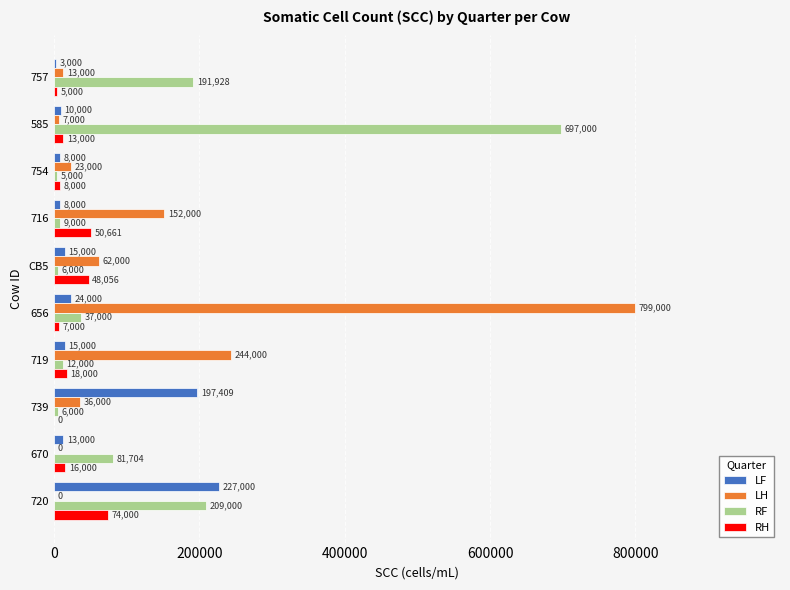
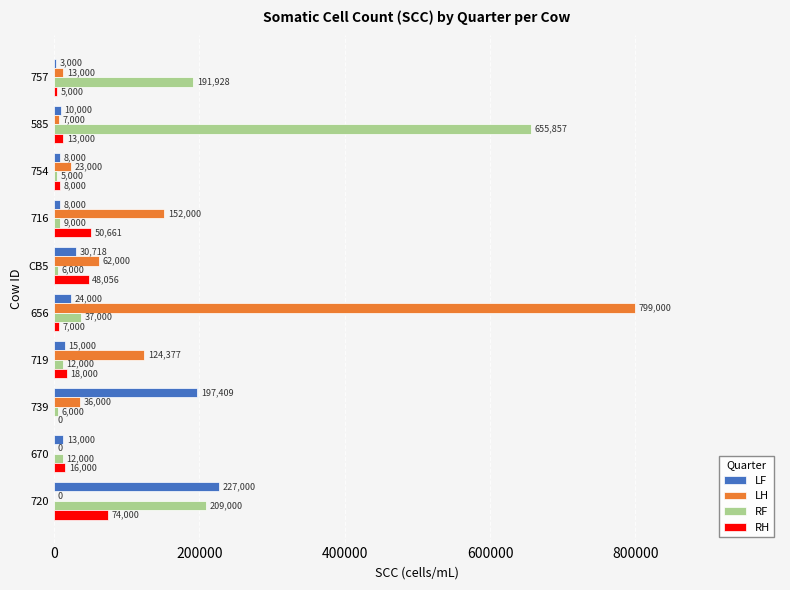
  {
    "LF": {
      "757": "3,000",
      "585": "10,000",
      "754": "8,000",
      "716": "8,000",
-     "CB5": "15,000",
+     "CB5": "30,718",
      "656": "24,000",
      "719": "15,000",
      "739": "197,409",
      "670": "13,000",
      "720": "227,000"
    },
    "LH": {
      "757": "13,000",
      "585": "7,000",
      "754": "23,000",
      "716": "152,000",
      "CB5": "62,000",
      "656": "799,000",
-     "719": "244,000",
+     "719": "124,377",
      "739": "36,000",
      "670": "0",
      "720": "0"
    },
    "RF": {
      "757": "191,928",
-     "585": "697,000",
+     "585": "655,857",
      "754": "5,000",
      "716": "9,000",
      "CB5": "6,000",
      "656": "37,000",
      "719": "12,000",
      "739": "6,000",
-     "670": "81,704",
+     "670": "12,000",
      "720": "209,000"
    },
    "RH": {
      "757": "5,000",
      "585": "13,000",
      "754": "8,000",
      "716": "50,661",
      "CB5": "48,056",
      "656": "7,000",
      "719": "18,000",
      "739": "0",
      "670": "16,000",
      "720": "74,000"
    }
  }
